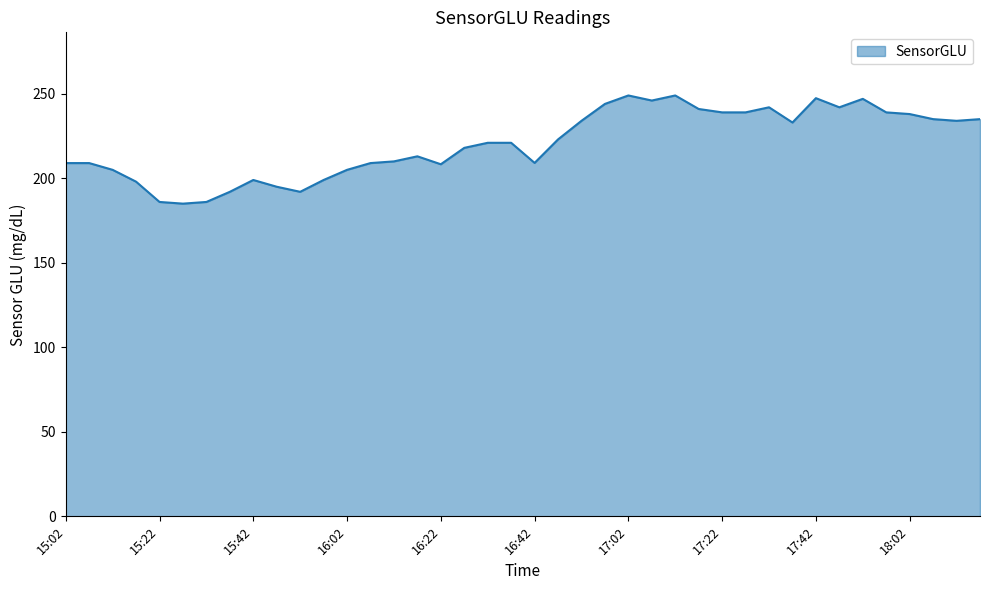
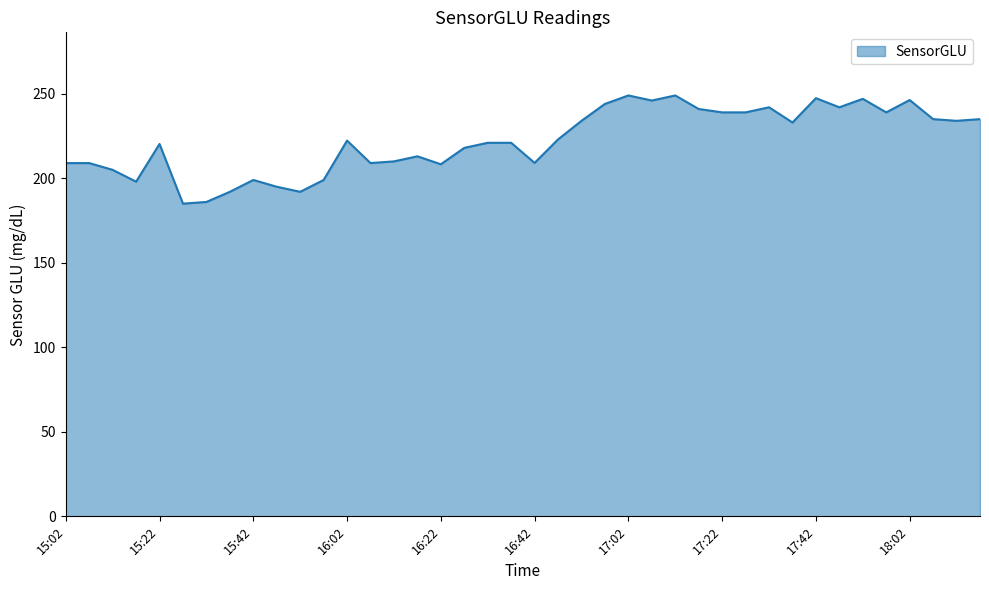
  {
    "15:02": 209,
-   "15:22": 186,
+   "15:22": 220,
    "15:42": 199,
-   "16:02": 205,
+   "16:02": 222,
    "16:22": 208,
    "16:42": 209,
    "17:02": 249,
    "17:22": 239,
    "17:42": 247,
-   "18:02": 238
+   "18:02": 246
  }
